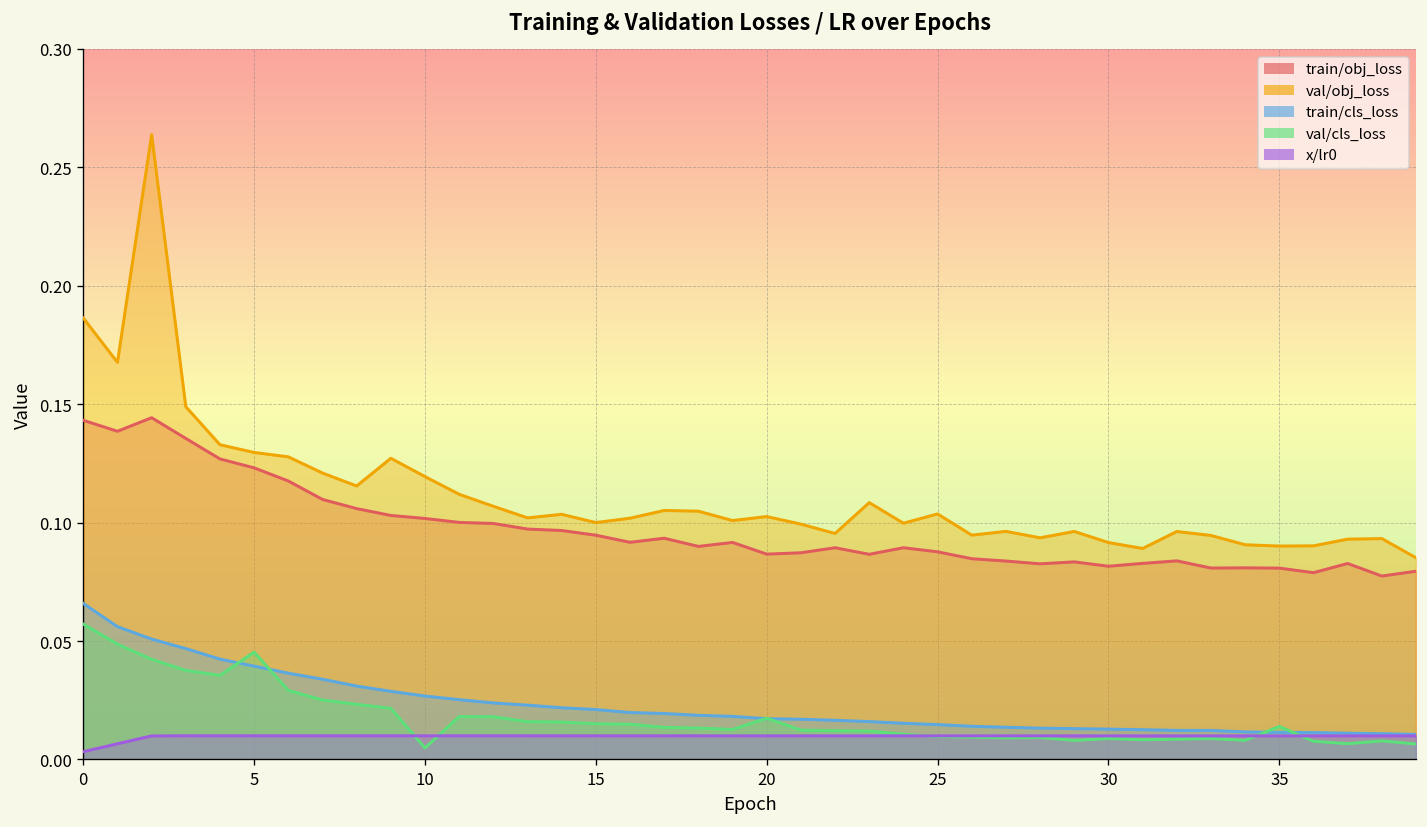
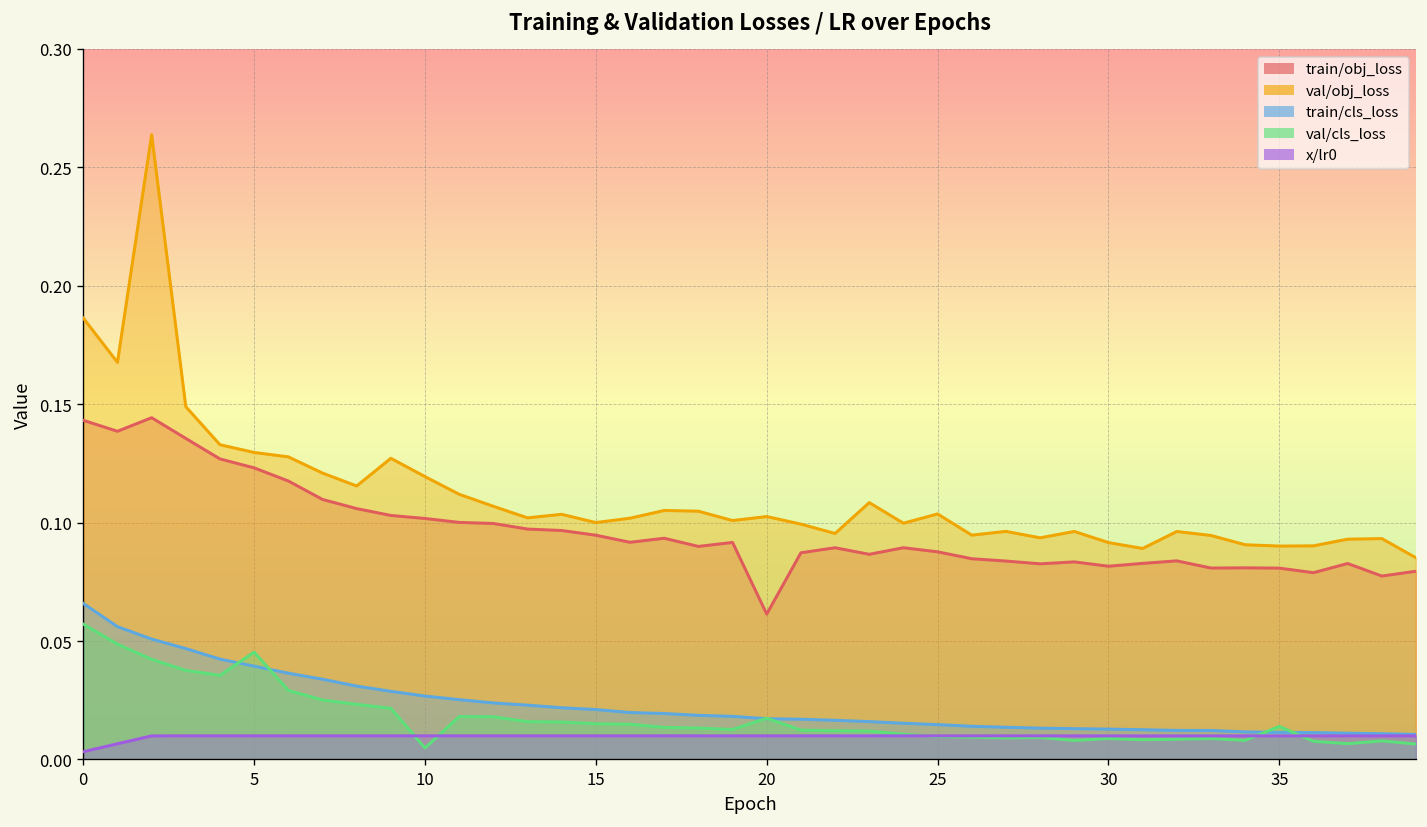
  {
    "train/obj_loss": {
      "0": 0.143,
      "5": 0.123,
      "10": 0.102,
      "15": 0.095,
-     "20": 0.087,
+     "20": 0.061,
      "25": 0.088,
      "30": 0.082,
      "35": 0.081
    },
    "val/obj_loss": {
      "0": 0.186,
      "5": 0.130,
      "10": 0.119,
      "15": 0.100,
      "20": 0.103,
      "25": 0.104,
      "30": 0.092,
      "35": 0.090
    },
    "val/cls_loss": {
      "0": 0.057,
      "5": 0.045,
      "10": 0.005,
      "15": 0.015,
      "35": 0.014
    }
  }
